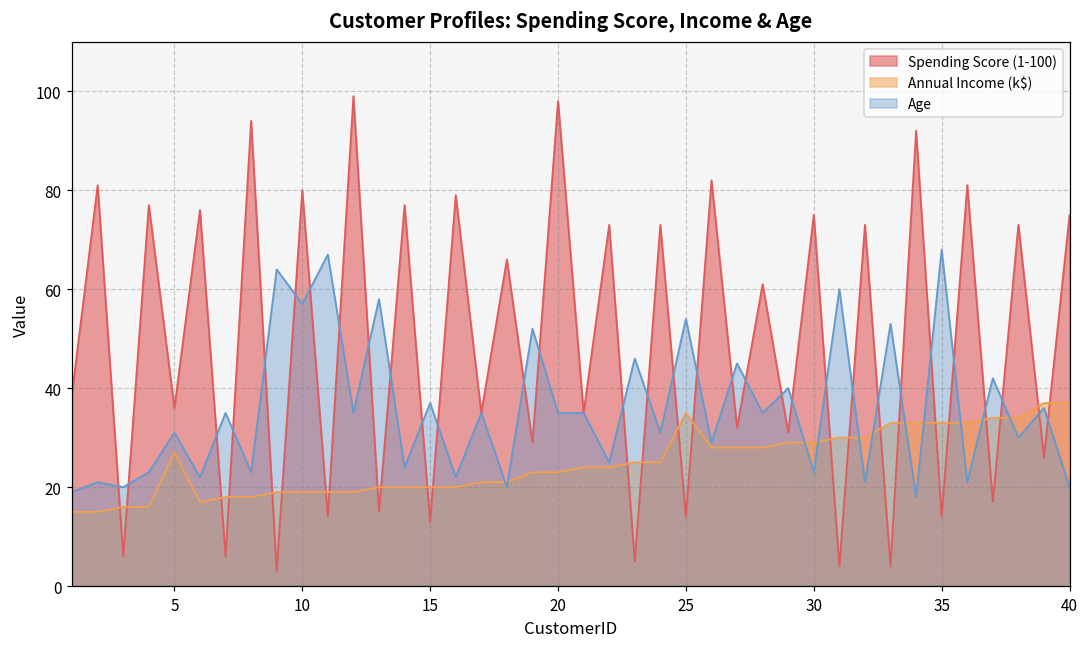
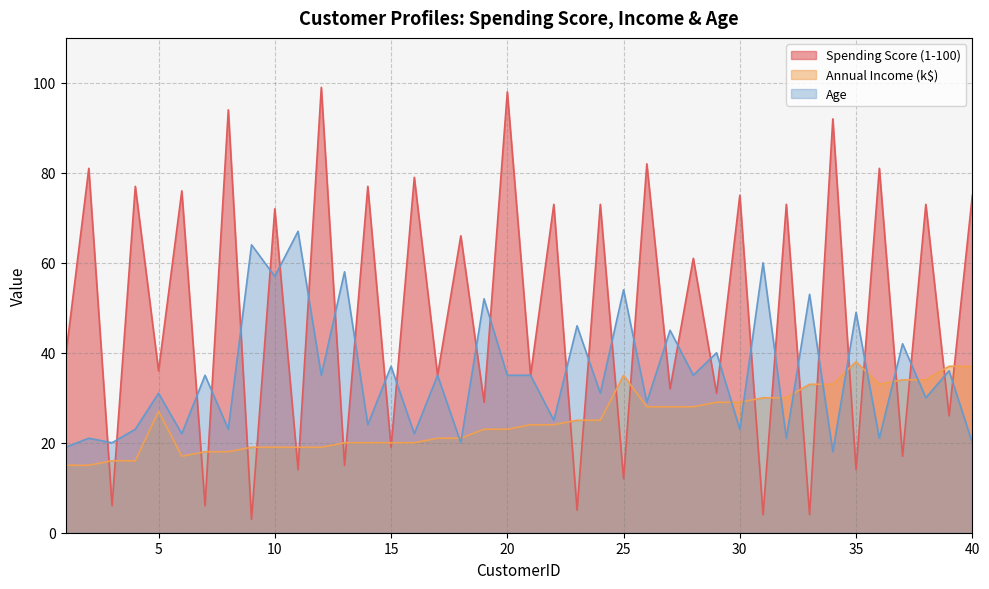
  {
    "Spending Score (1-100)": {
      "5": 36,
-     "10": 80,
-     "15": 13,
+     "10": 72,
+     "15": 19,
      "20": 98,
-     "25": 14,
+     "25": 12,
      "30": 75,
      "35": 14,
      "40": 75
    },
    "Annual Income (k$)": {
      "5": 27,
      "10": 19,
      "15": 20,
      "20": 23,
      "25": 35,
      "30": 29,
-     "35": 33,
+     "35": 38,
      "40": 37
    },
    "Age": {
      "5": 31,
      "10": 57,
      "15": 37,
      "20": 35,
      "25": 54,
      "30": 23,
-     "35": 68,
+     "35": 49,
      "40": 20
    }
  }
